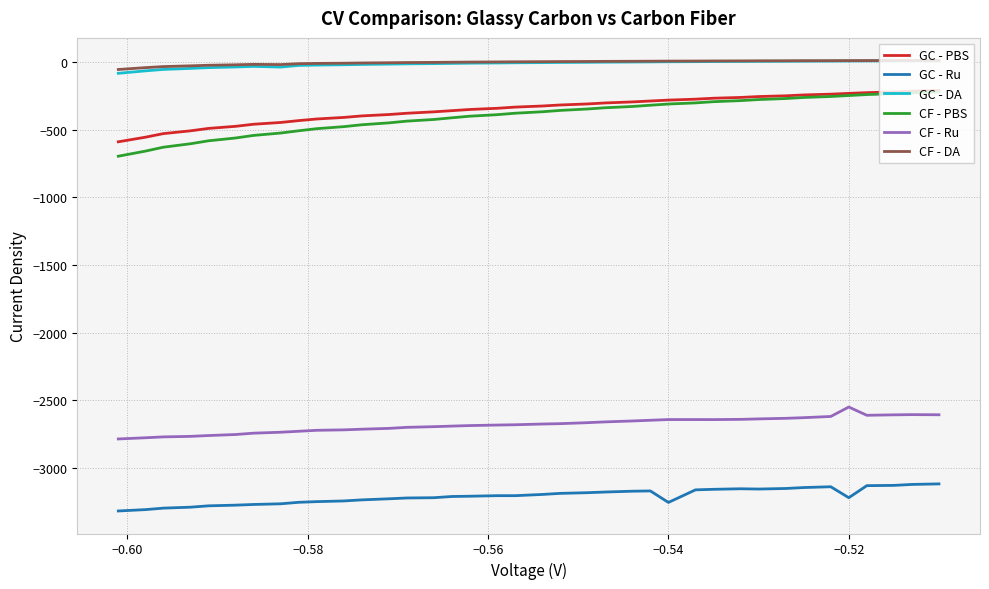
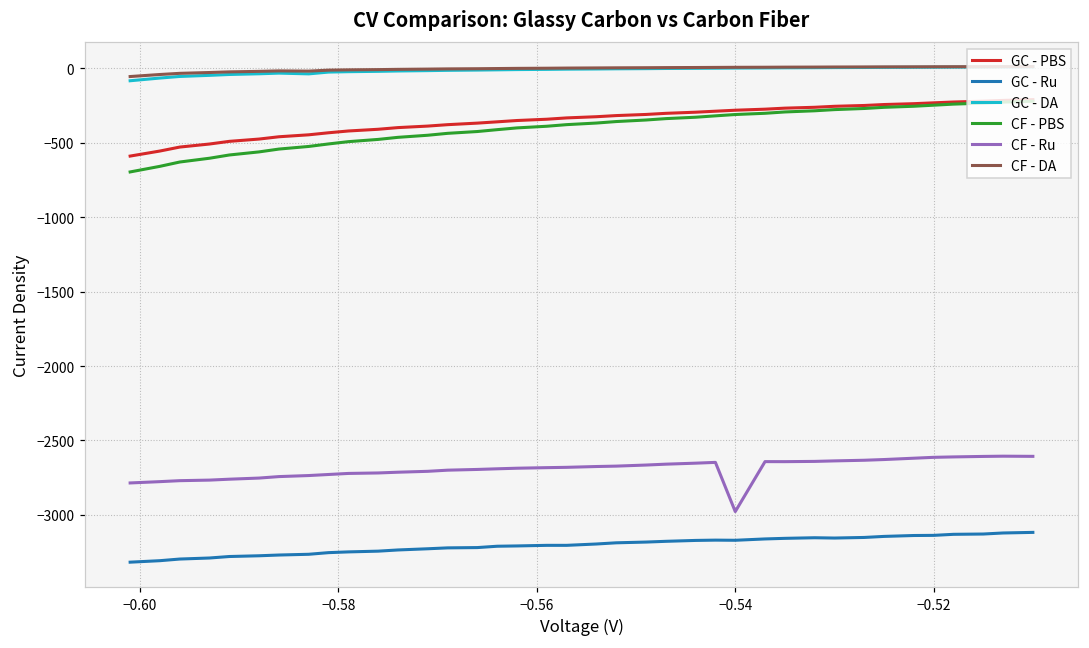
  {
    "GC - PBS": {
      "−0.54": -280
    },
    "GC - Ru": {
-     "−0.54": -3250,
-     "−0.52": -3220
+     "−0.54": -3170,
+     "−0.52": -3140
    },
    "CF - PBS": {
      "−0.54": -310
    },
    "CF - Ru": {
-     "−0.54": -2640,
-     "−0.52": -2550
+     "−0.54": -2980,
+     "−0.52": -2610
    }
  }
